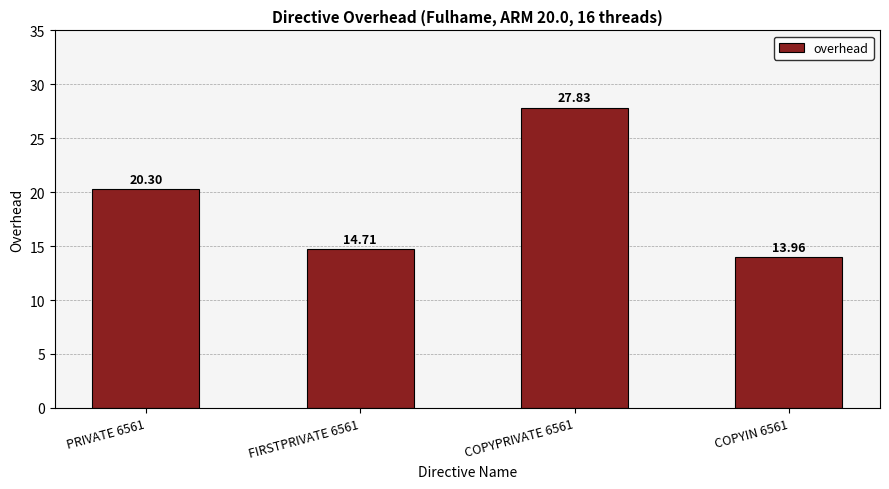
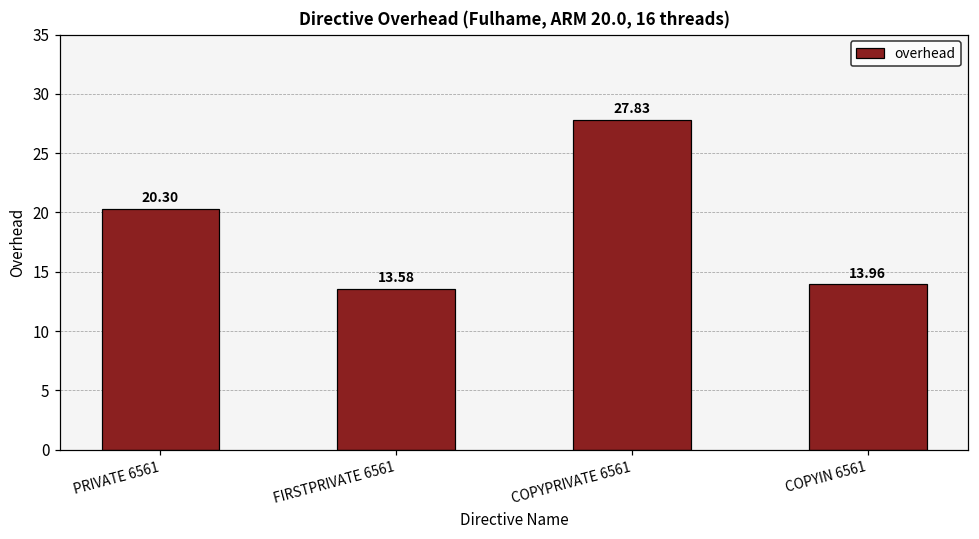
  {
    "PRIVATE 6561": 20.30,
-   "FIRSTPRIVATE 6561": 14.71,
+   "FIRSTPRIVATE 6561": 13.58,
    "COPYPRIVATE 6561": 27.83,
    "COPYIN 6561": 13.96
  }
